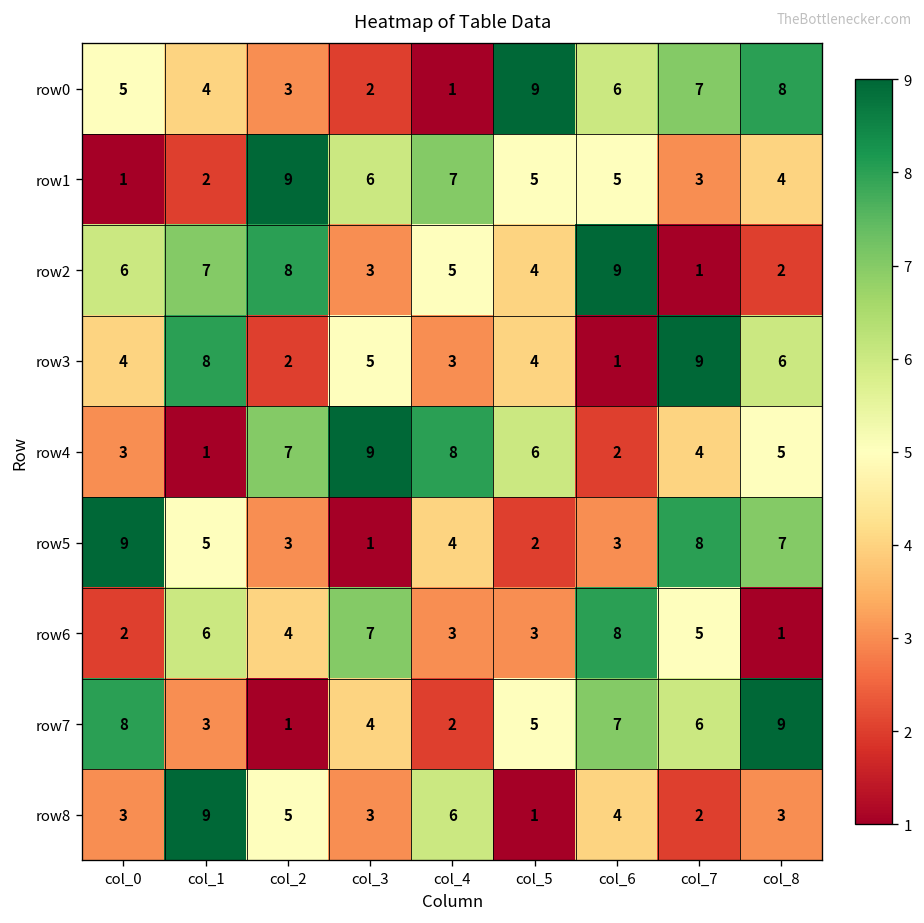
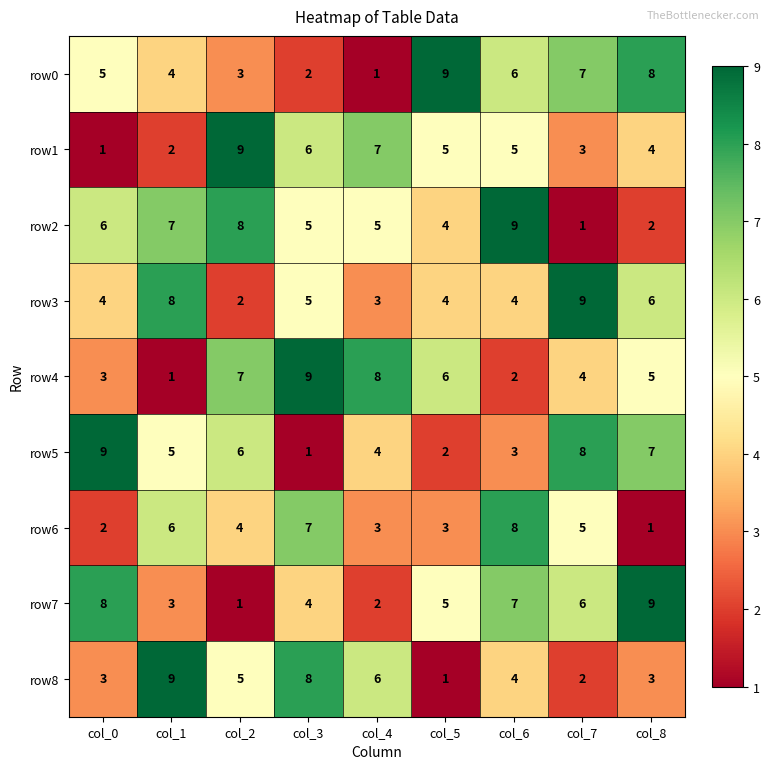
  {
    "row0": {
      "col_0": 5,
      "col_1": 4,
      "col_2": 3,
      "col_3": 2,
      "col_4": 1,
      "col_5": 9,
      "col_6": 6,
      "col_7": 7,
      "col_8": 8
    },
    "row1": {
      "col_0": 1,
      "col_1": 2,
      "col_2": 9,
      "col_3": 6,
      "col_4": 7,
      "col_5": 5,
      "col_6": 5,
      "col_7": 3,
      "col_8": 4
    },
    "row2": {
      "col_0": 6,
      "col_1": 7,
      "col_2": 8,
-     "col_3": 3,
+     "col_3": 5,
      "col_4": 5,
      "col_5": 4,
      "col_6": 9,
      "col_7": 1,
      "col_8": 2
    },
    "row3": {
      "col_0": 4,
      "col_1": 8,
      "col_2": 2,
      "col_3": 5,
      "col_4": 3,
      "col_5": 4,
-     "col_6": 1,
+     "col_6": 4,
      "col_7": 9,
      "col_8": 6
    },
    "row4": {
      "col_0": 3,
      "col_1": 1,
      "col_2": 7,
      "col_3": 9,
      "col_4": 8,
      "col_5": 6,
      "col_6": 2,
      "col_7": 4,
      "col_8": 5
    },
    "row5": {
      "col_0": 9,
      "col_1": 5,
-     "col_2": 3,
+     "col_2": 6,
      "col_3": 1,
      "col_4": 4,
      "col_5": 2,
      "col_6": 3,
      "col_7": 8,
      "col_8": 7
    },
    "row6": {
      "col_0": 2,
      "col_1": 6,
      "col_2": 4,
      "col_3": 7,
      "col_4": 3,
      "col_5": 3,
      "col_6": 8,
      "col_7": 5,
      "col_8": 1
    },
    "row7": {
      "col_0": 8,
      "col_1": 3,
      "col_2": 1,
      "col_3": 4,
      "col_4": 2,
      "col_5": 5,
      "col_6": 7,
      "col_7": 6,
      "col_8": 9
    },
    "row8": {
      "col_0": 3,
      "col_1": 9,
      "col_2": 5,
-     "col_3": 3,
+     "col_3": 8,
      "col_4": 6,
      "col_5": 1,
      "col_6": 4,
      "col_7": 2,
      "col_8": 3
    }
  }
